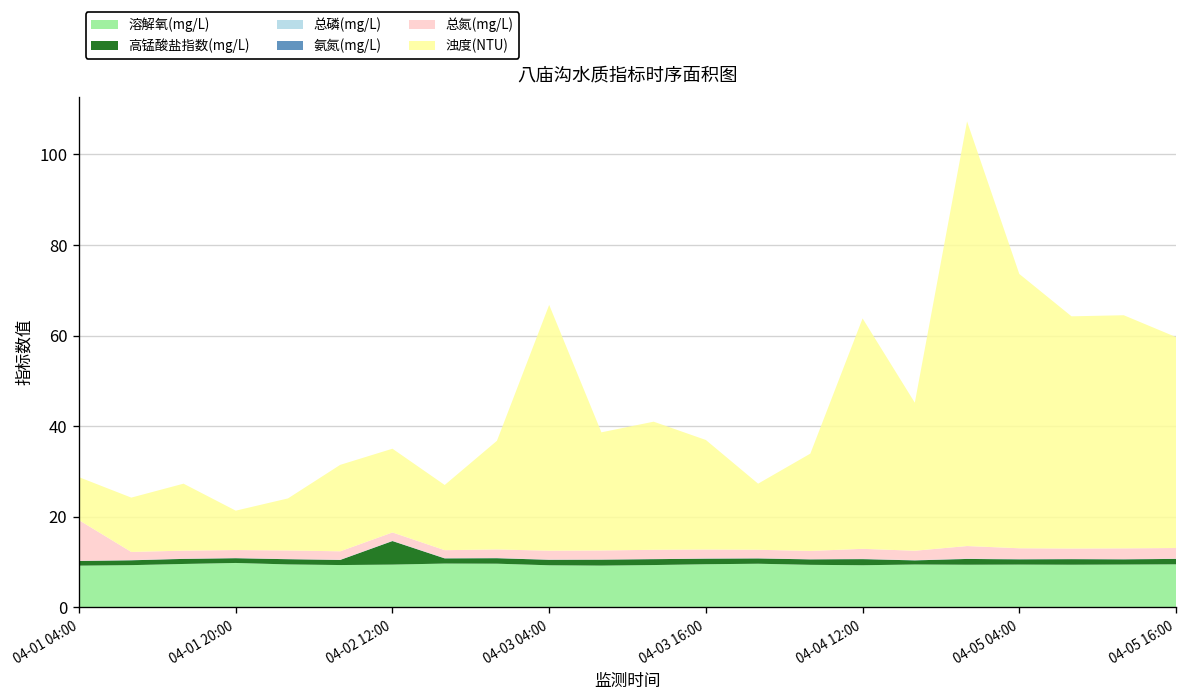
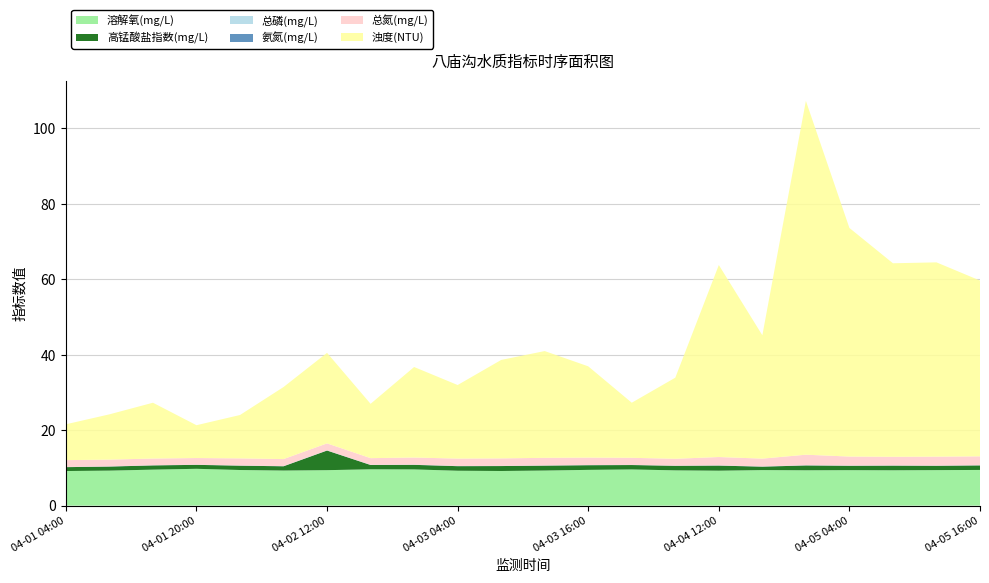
  {
    "溶解氧(mg/L)": {
      "04-01 04:00": 9,
      "04-01 20:00": 10,
      "04-02 12:00": 9,
      "04-03 04:00": 9,
      "04-03 16:00": 9,
      "04-04 12:00": 9,
      "04-05 04:00": 9,
      "04-05 16:00": 9
    },
    "总氮(mg/L)": {
-     "04-01 04:00": 9,
+     "04-01 04:00": 2,
      "04-01 20:00": 2,
      "04-02 12:00": 2,
      "04-03 04:00": 2,
      "04-03 16:00": 2,
      "04-04 12:00": 2,
      "04-05 04:00": 2,
      "04-05 16:00": 2
    },
    "浊度(NTU)": {
      "04-01 04:00": 10,
      "04-01 20:00": 9,
-     "04-02 12:00": 19,
-     "04-03 04:00": 54,
+     "04-02 12:00": 24,
+     "04-03 04:00": 20,
      "04-03 16:00": 24,
      "04-04 12:00": 51,
      "04-05 04:00": 61,
      "04-05 16:00": 47
    }
  }
